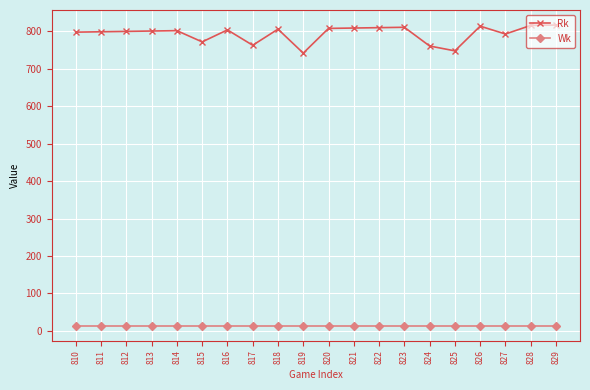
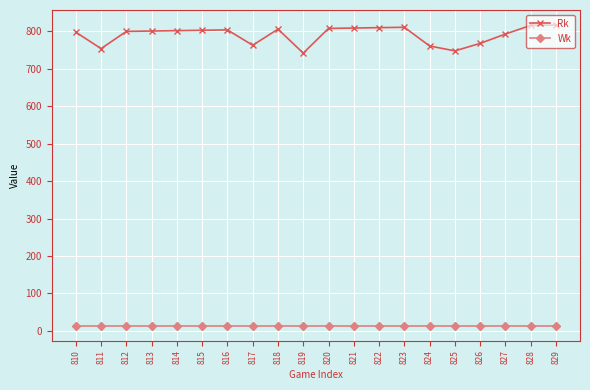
  {
    "Rk": {
      "810": 800,
-     "811": 800,
+     "811": 750,
      "812": 800,
      "813": 800,
      "814": 800,
-     "815": 770,
+     "815": 800,
      "816": 800,
      "817": 760,
      "818": 810,
      "819": 740,
      "820": 810,
      "821": 810,
      "822": 810,
      "823": 810,
      "824": 760,
      "825": 750,
-     "826": 810,
+     "826": 770,
      "827": 790
    },
    "Wk": {
      "810": 10,
      "811": 10,
      "812": 10,
      "813": 10,
      "814": 10,
      "815": 10,
      "816": 10,
      "817": 10,
      "818": 10,
      "819": 10,
      "820": 10,
      "821": 10,
      "822": 10,
      "823": 10,
      "824": 10,
      "825": 10,
      "826": 10,
      "827": 10,
      "828": 10,
      "829": 10
    }
  }
